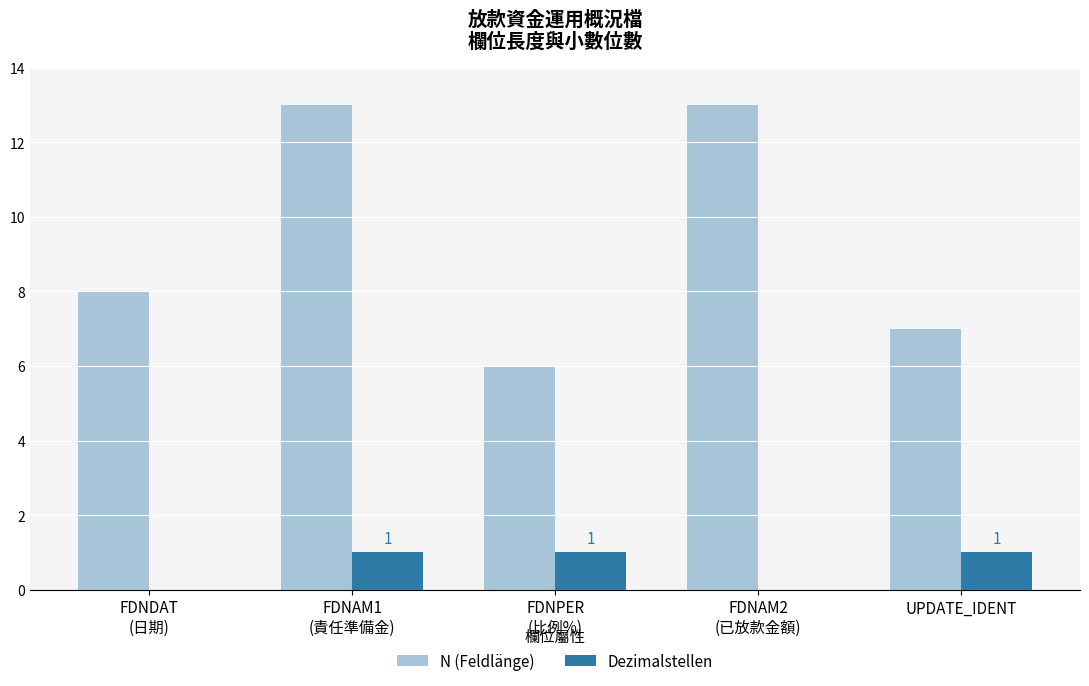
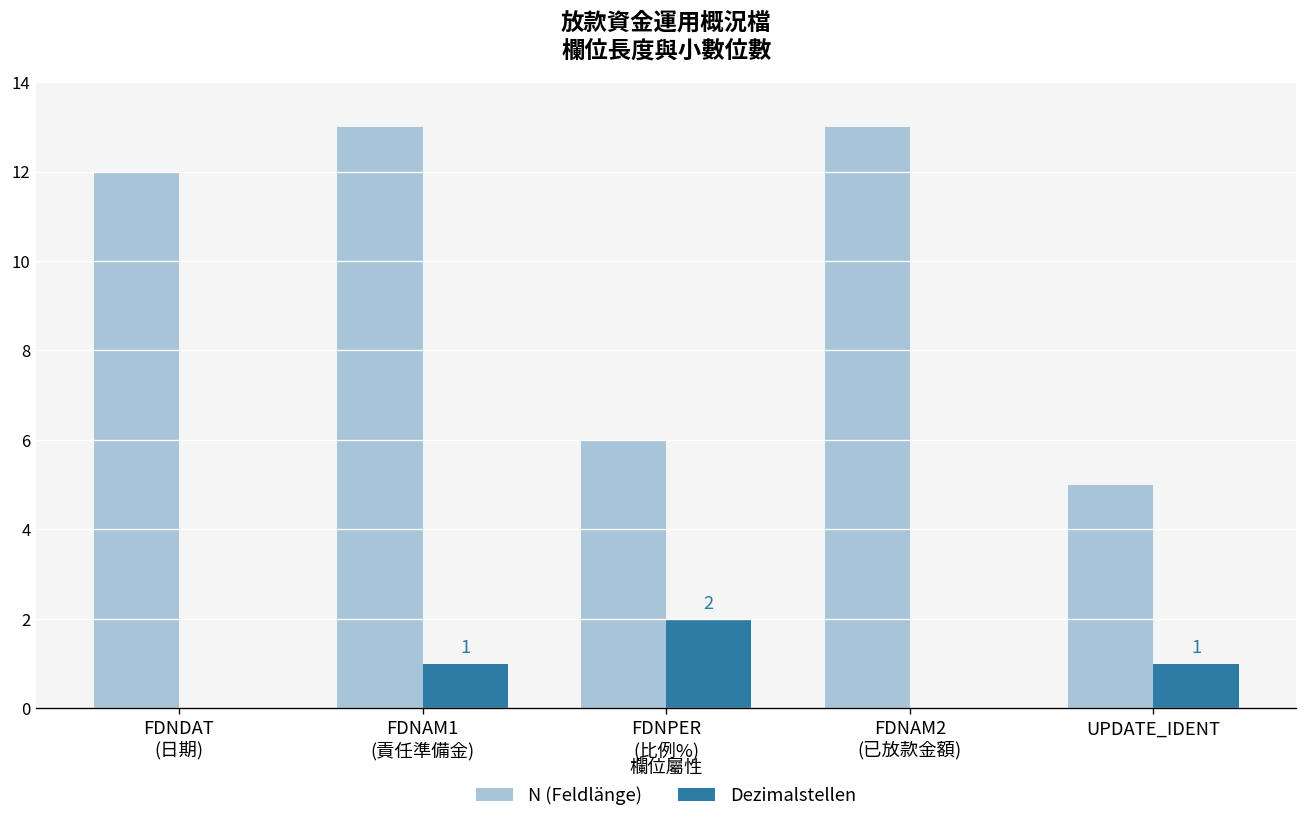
  {
    "N (Feldlänge)": {
-     "FDNDAT (日期)": 8,
+     "FDNDAT (日期)": 12,
      "FDNAM1 (責任準備金)": 13,
      "FDNPER (比例%)": 6,
      "FDNAM2 (已放款金額)": 13,
-     "UPDATE_IDENT": 7
+     "UPDATE_IDENT": 5
    },
    "Dezimalstellen": {
      "FDNAM1 (責任準備金)": 1,
-     "FDNPER (比例%)": 1,
+     "FDNPER (比例%)": 2,
      "UPDATE_IDENT": 1
    }
  }
